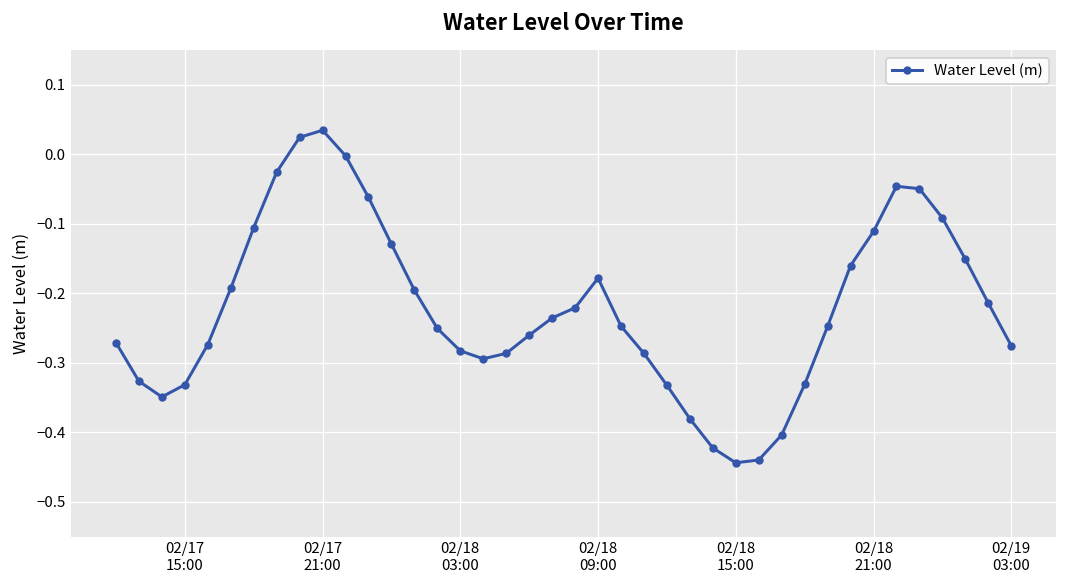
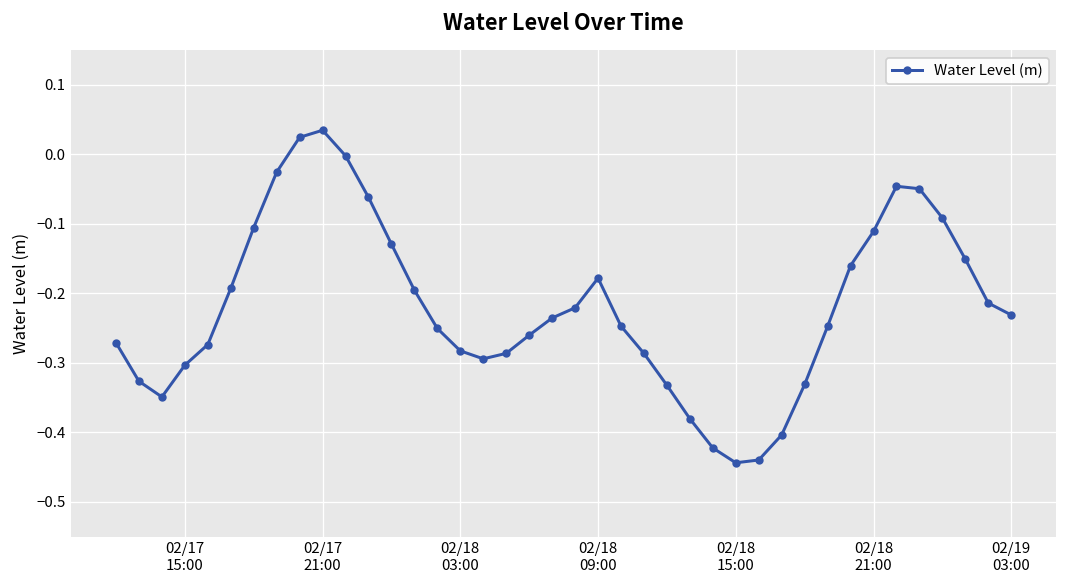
  {
-   "02/17 15:00": -0.33,
+   "02/17 15:00": -0.30,
    "02/17 21:00": 0.03,
    "02/18 03:00": -0.28,
    "02/18 09:00": -0.18,
    "02/18 15:00": -0.44,
    "02/18 21:00": -0.11,
-   "02/19 03:00": -0.28
+   "02/19 03:00": -0.23
  }
